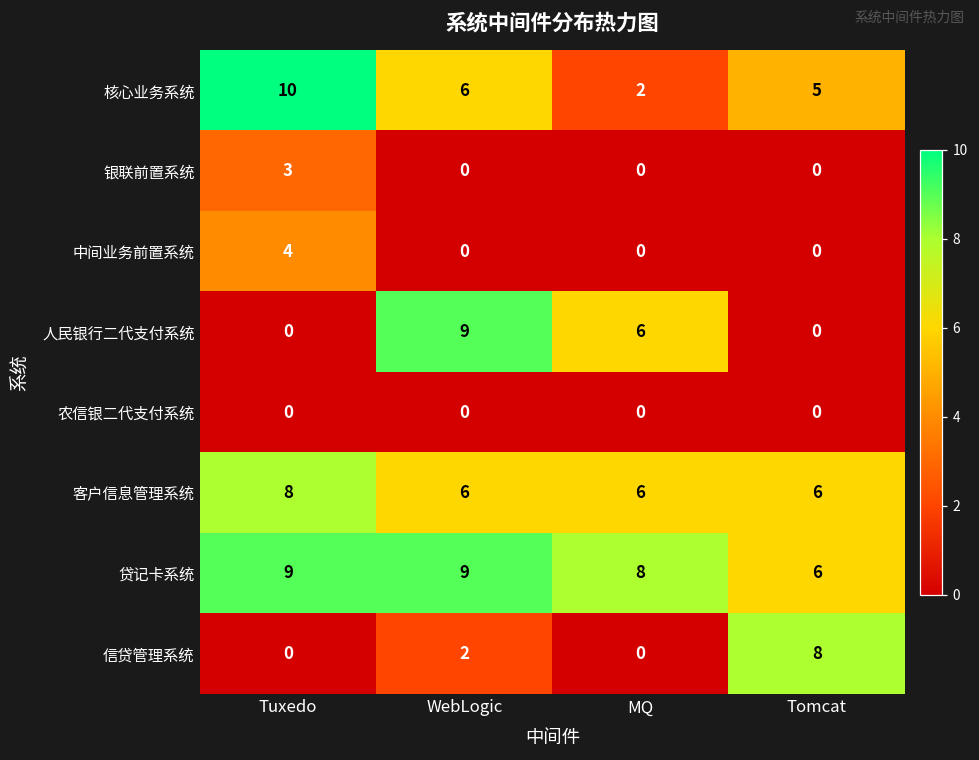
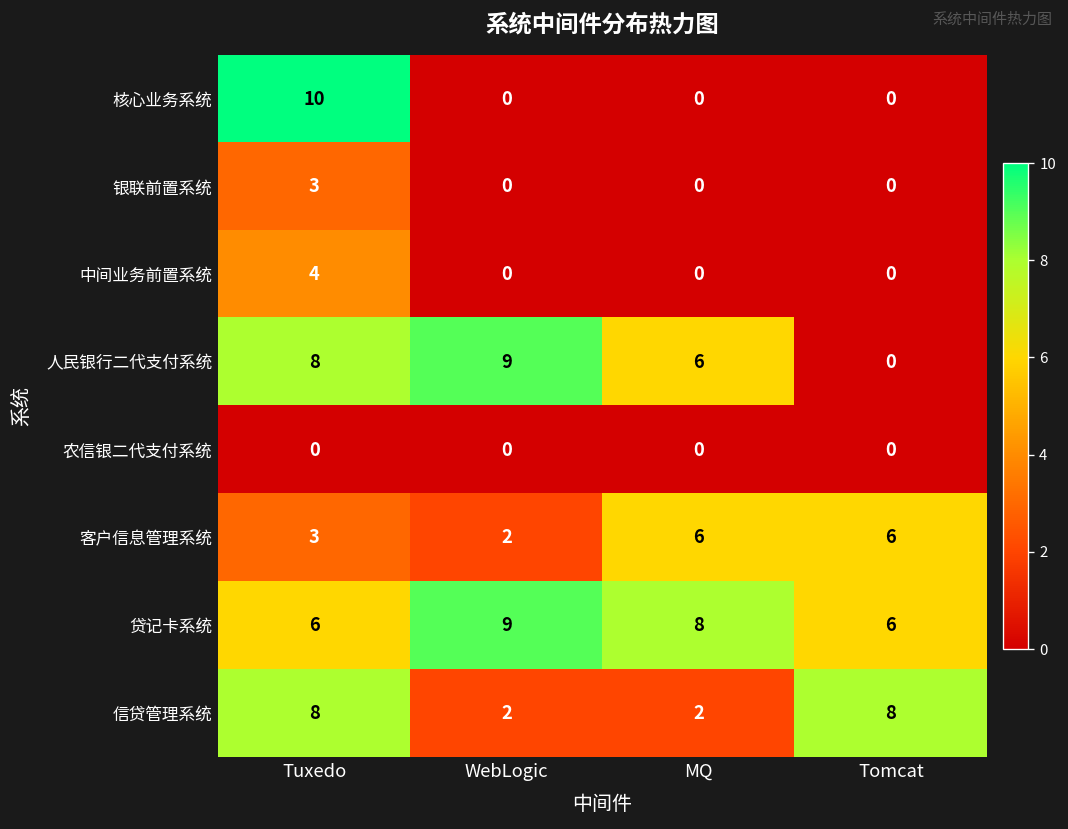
  {
    "核心业务系统": {
      "Tuxedo": 10,
-     "WebLogic": 6,
-     "MQ": 2,
-     "Tomcat": 5
+     "WebLogic": 0,
+     "MQ": 0,
+     "Tomcat": 0
    },
    "银联前置系统": {
      "Tuxedo": 3,
      "WebLogic": 0,
      "MQ": 0,
      "Tomcat": 0
    },
    "中间业务前置系统": {
      "Tuxedo": 4,
      "WebLogic": 0,
      "MQ": 0,
      "Tomcat": 0
    },
    "人民银行二代支付系统": {
-     "Tuxedo": 0,
+     "Tuxedo": 8,
      "WebLogic": 9,
      "MQ": 6,
      "Tomcat": 0
    },
    "农信银二代支付系统": {
      "Tuxedo": 0,
      "WebLogic": 0,
      "MQ": 0,
      "Tomcat": 0
    },
    "客户信息管理系统": {
-     "Tuxedo": 8,
-     "WebLogic": 6,
+     "Tuxedo": 3,
+     "WebLogic": 2,
      "MQ": 6,
      "Tomcat": 6
    },
    "贷记卡系统": {
-     "Tuxedo": 9,
+     "Tuxedo": 6,
      "WebLogic": 9,
      "MQ": 8,
      "Tomcat": 6
    },
    "信贷管理系统": {
-     "Tuxedo": 0,
+     "Tuxedo": 8,
      "WebLogic": 2,
-     "MQ": 0,
+     "MQ": 2,
      "Tomcat": 8
    }
  }
